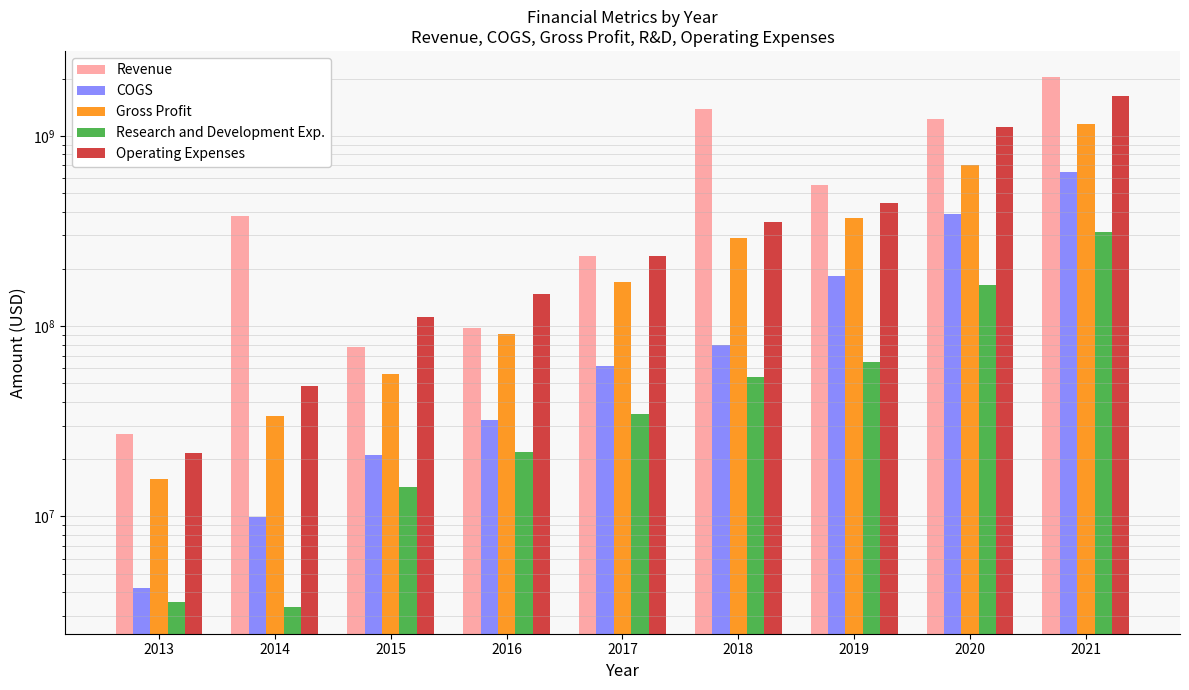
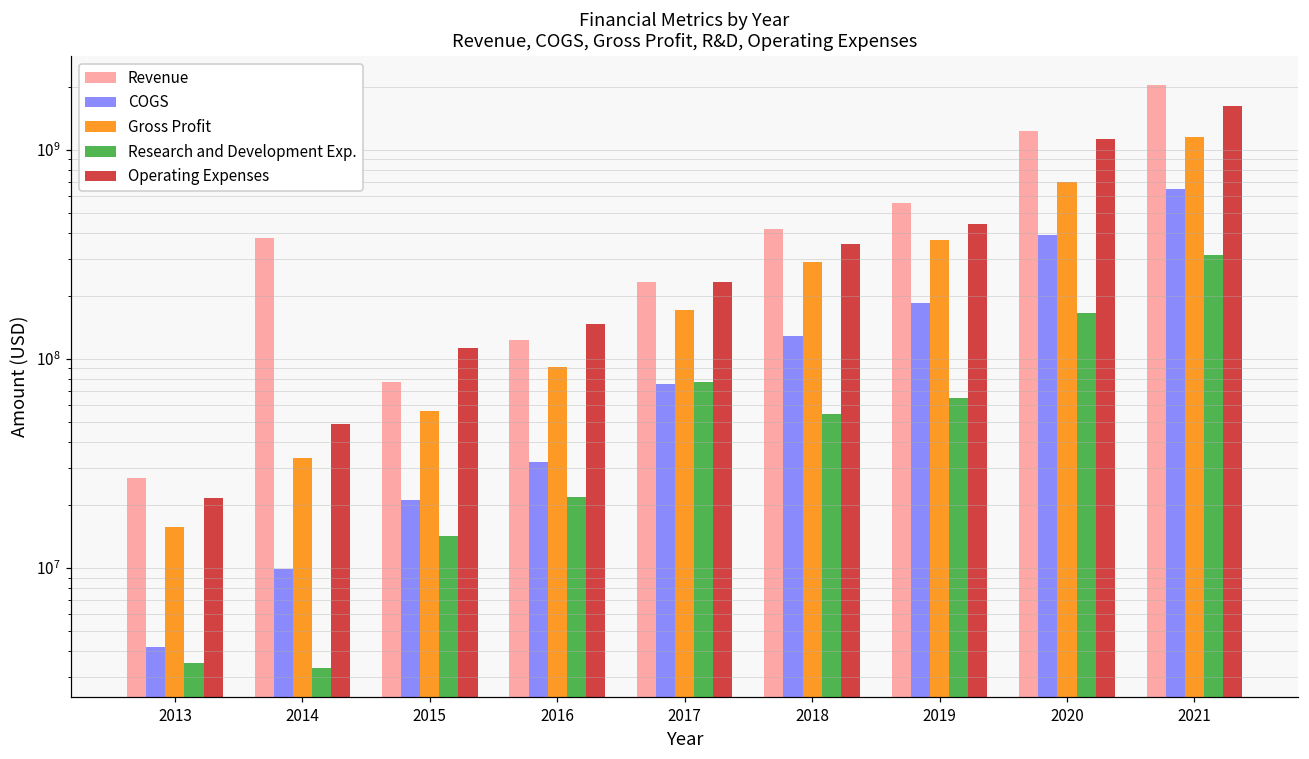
  {
    "Revenue": {
      "2013": 27000000,
      "2014": 380000000,
      "2015": 77000000,
-     "2016": 100000000,
+     "2016": 120000000,
      "2017": 230000000,
-     "2018": 1400000000,
+     "2018": 420000000,
      "2019": 550000000,
      "2020": 1200000000,
      "2021": 2000000000
    },
    "COGS": {
      "2013": 4200000,
      "2014": 10000000,
      "2015": 21000000,
      "2016": 32000000,
-     "2017": 62000000,
-     "2018": 80000000,
+     "2017": 76000000,
+     "2018": 130000000,
      "2019": 180000000,
      "2020": 390000000,
      "2021": 650000000
    },
    "Gross Profit": {
      "2013": 16000000,
      "2014": 34000000,
      "2015": 56000000,
      "2016": 90000000,
      "2017": 170000000,
      "2018": 290000000,
      "2019": 370000000,
      "2020": 700000000,
      "2021": 1200000000
    },
    "Research and Development Exp.": {
      "2013": 3500000,
      "2014": 3300000,
      "2015": 14000000,
      "2016": 22000000,
-     "2017": 34000000,
+     "2017": 77000000,
      "2018": 54000000,
      "2019": 65000000,
      "2020": 160000000,
      "2021": 310000000
    },
    "Operating Expenses": {
      "2013": 22000000,
      "2014": 49000000,
      "2015": 110000000,
      "2016": 150000000,
      "2017": 230000000,
      "2018": 360000000,
      "2019": 440000000,
      "2020": 1100000000,
      "2021": 1600000000
    }
  }
